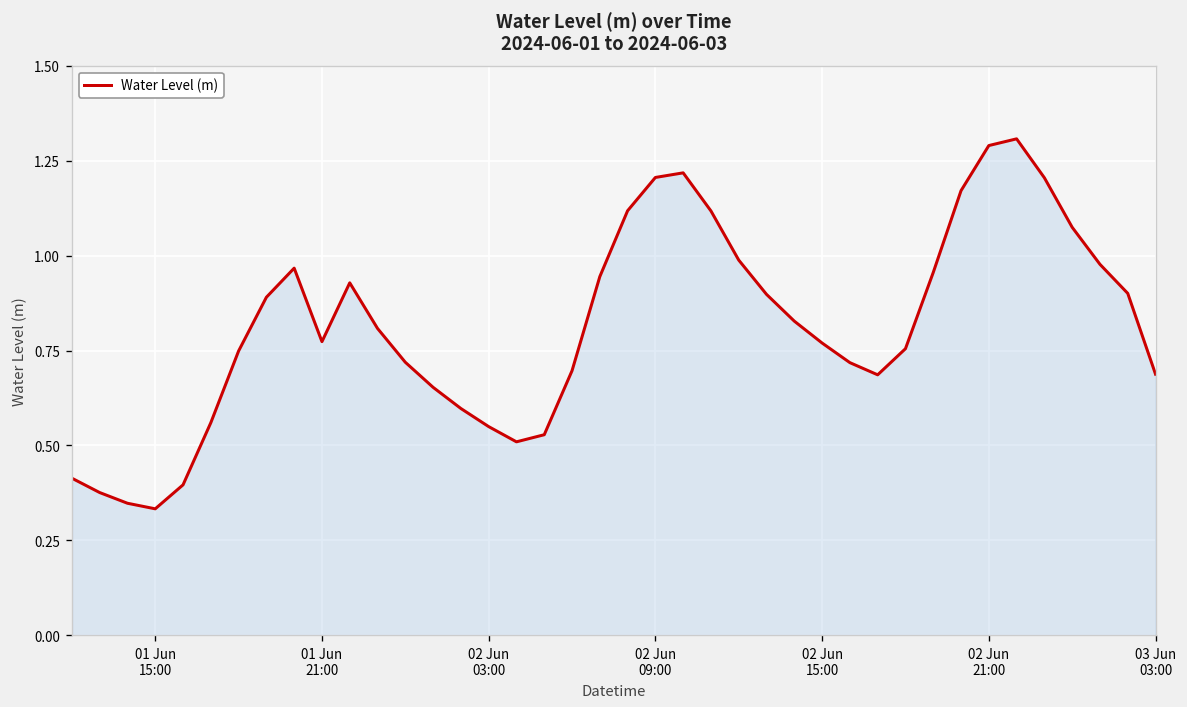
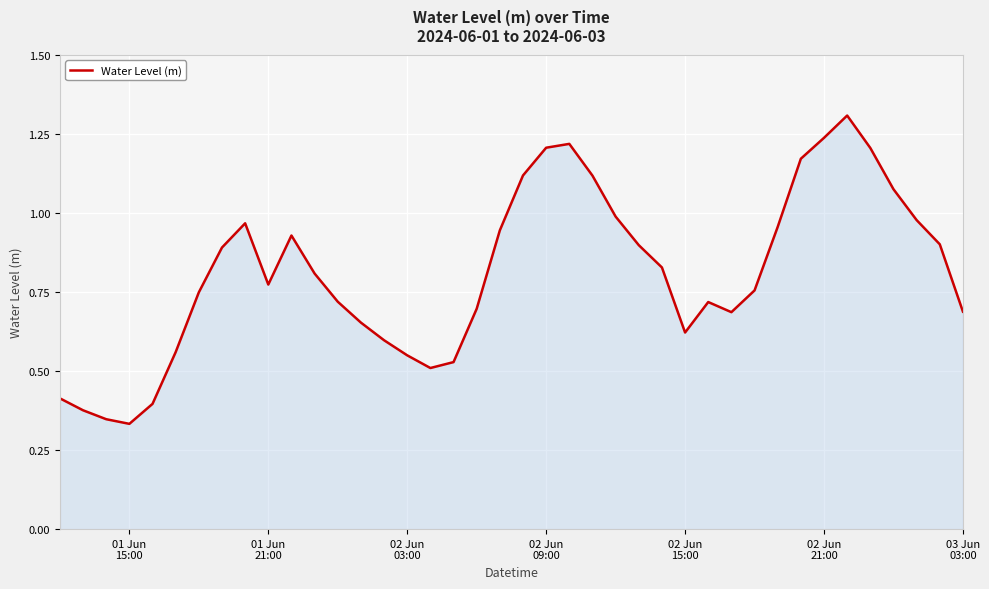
  {
    "01 Jun 15:00": 0.33,
    "01 Jun 21:00": 0.77,
    "02 Jun 03:00": 0.55,
    "02 Jun 09:00": 1.21,
-   "02 Jun 15:00": 0.77,
-   "02 Jun 21:00": 1.29,
+   "02 Jun 15:00": 0.62,
+   "02 Jun 21:00": 1.24,
    "03 Jun 03:00": 0.69
  }
